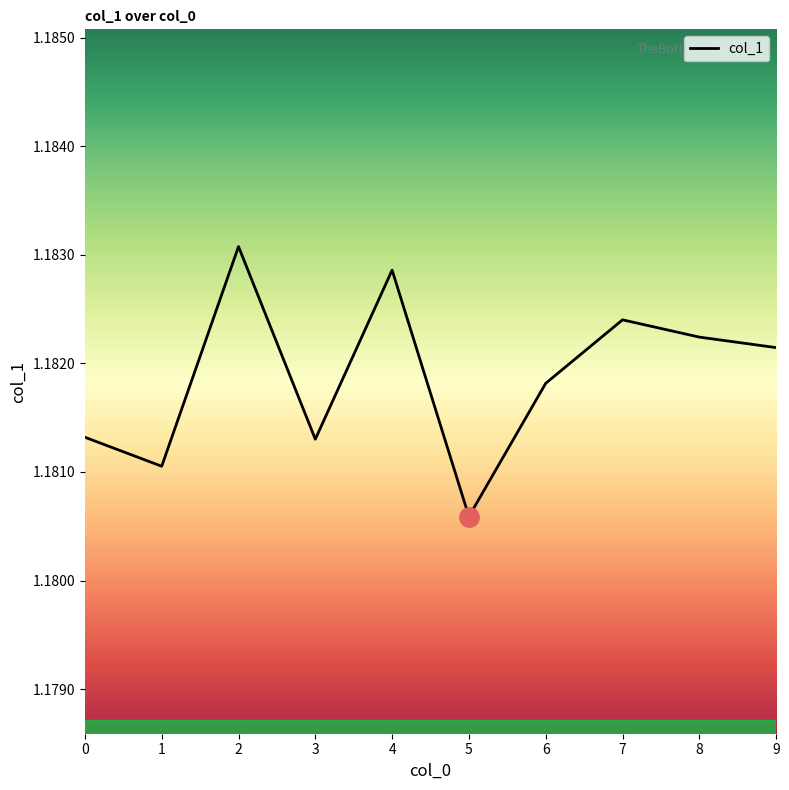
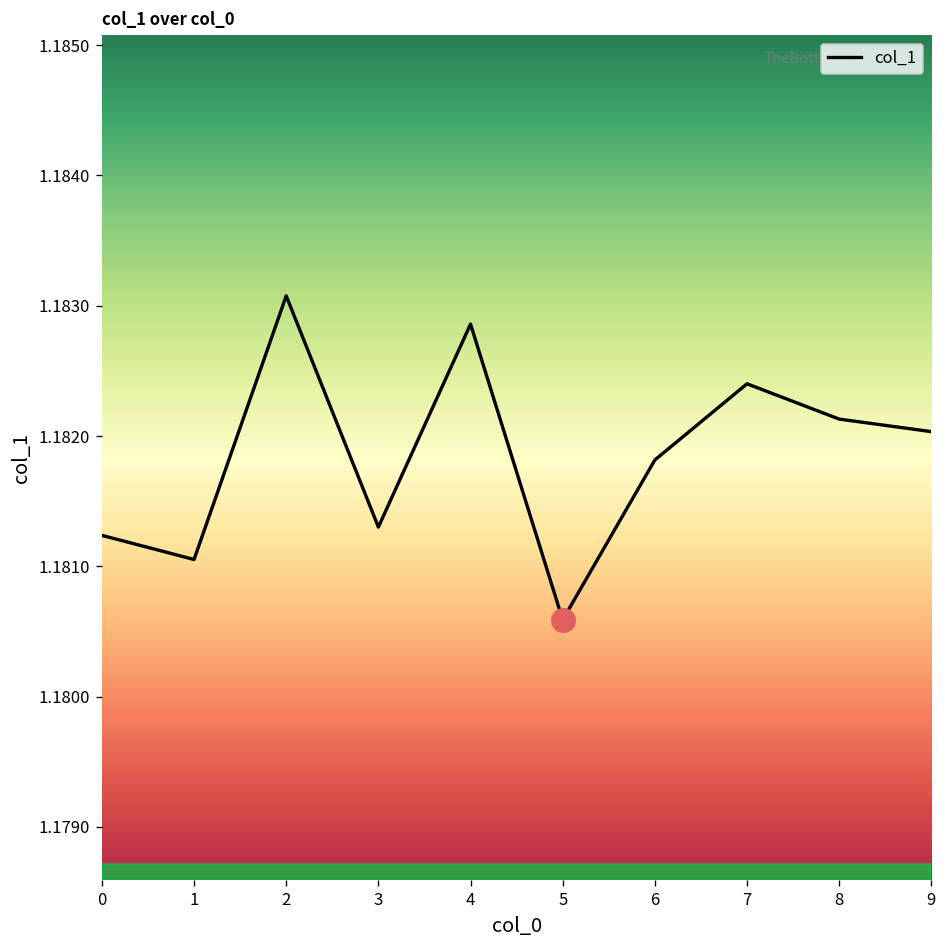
  {
    "col_1": {
-     "0": 1.18132,
+     "0": 1.18124,
      "1": 1.18105,
      "2": 1.18308,
      "3": 1.18130,
      "4": 1.18286,
      "6": 1.18182,
      "7": 1.18240,
-     "8": 1.18224,
-     "9": 1.18214
+     "8": 1.18213,
+     "9": 1.18203
    }
  }
